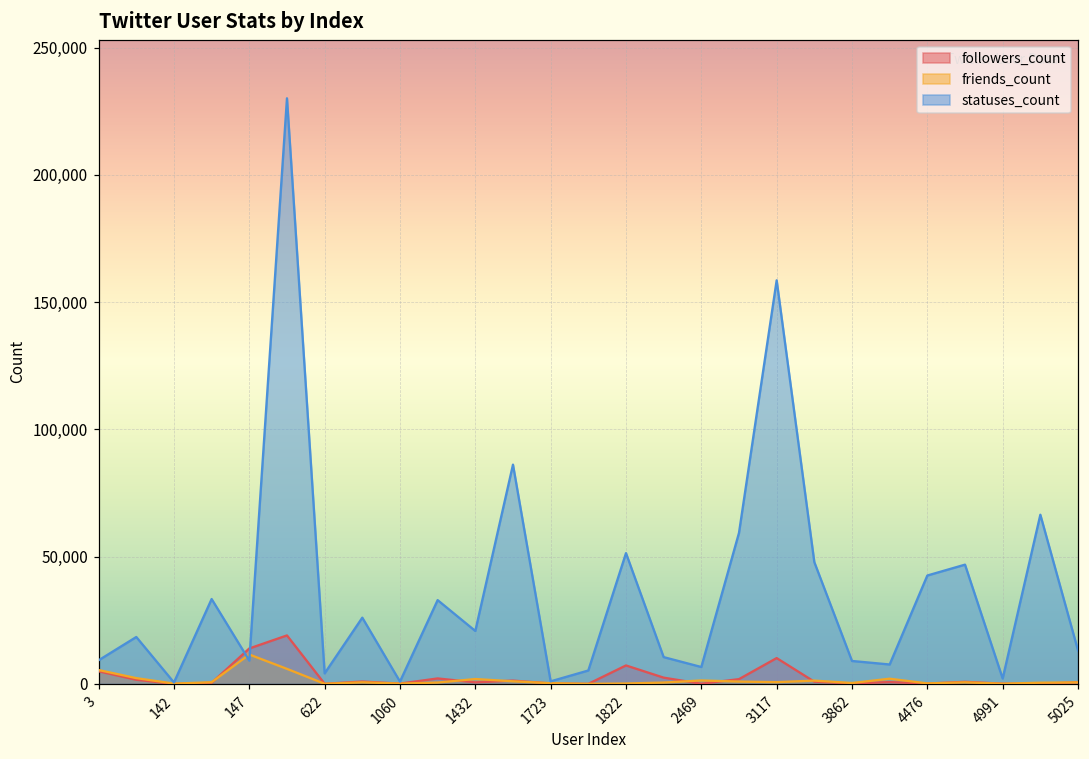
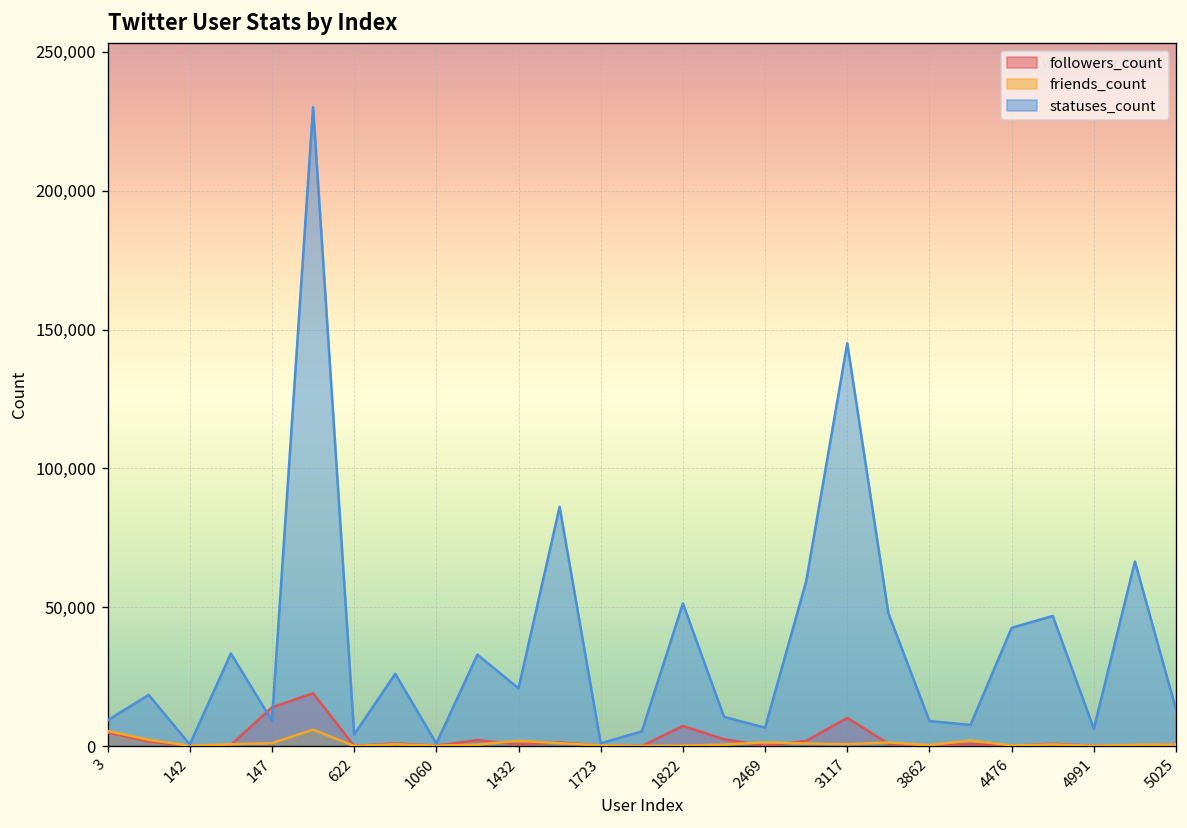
  {
    "followers_count": {
      "147": "14,000",
      "1432": "1,000",
      "1822": "7,000",
      "2469": "0",
      "3117": "10,000"
    },
    "friends_count": {
-     "147": "12,000",
+     "147": "1,000",
      "1432": "2,000",
      "1822": "0",
      "2469": "1,000",
      "3117": "1,000"
    },
    "statuses_count": {
      "3": "9,000",
      "147": "9,000",
      "622": "4,000",
      "1432": "21,000",
      "1822": "51,000",
      "2469": "7,000",
-     "3117": "159,000",
+     "3117": "145,000",
      "3862": "9,000",
      "4476": "43,000",
-     "4991": "2,000",
+     "4991": "6,000",
      "5025": "13,000"
    }
  }
